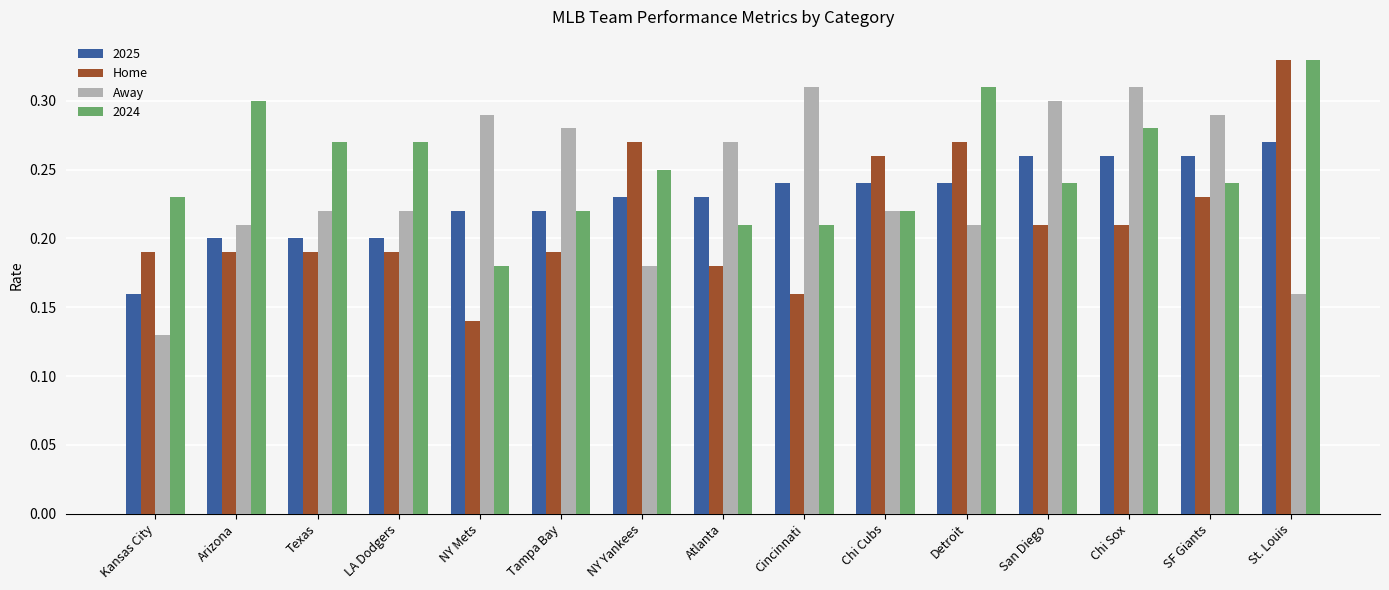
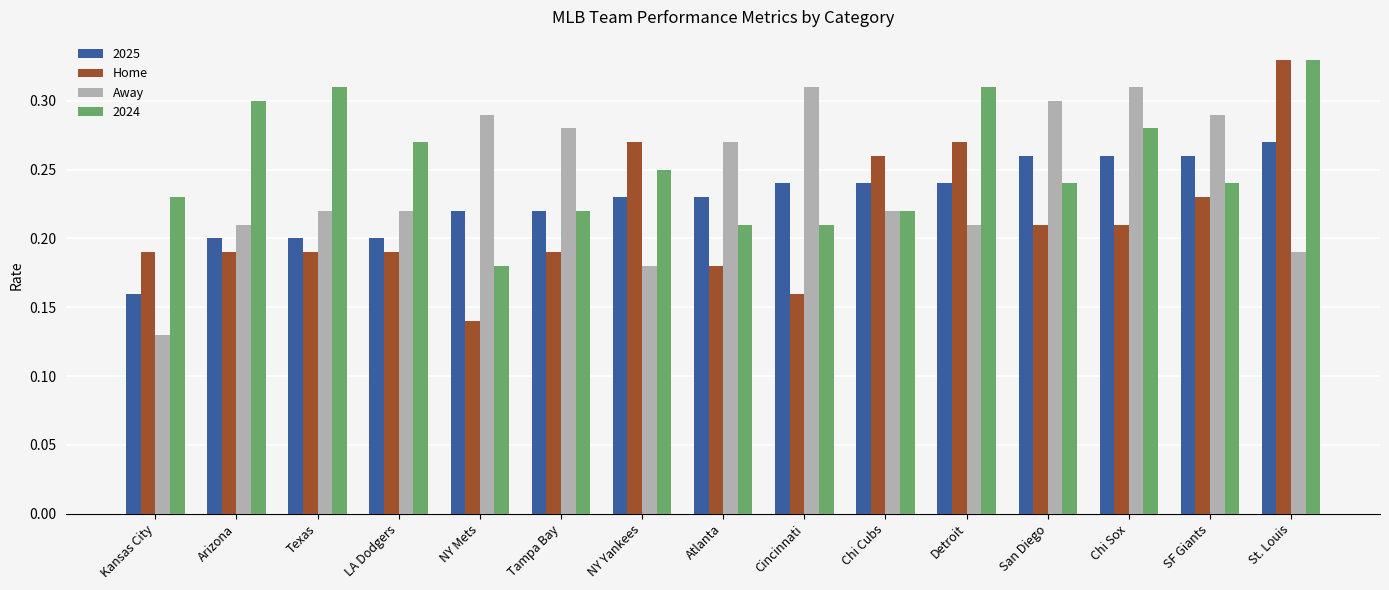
  {
    "2025": {
      "Kansas City": 0.16,
      "Arizona": 0.20,
      "Texas": 0.20,
      "LA Dodgers": 0.20,
      "NY Mets": 0.22,
      "Tampa Bay": 0.22,
      "NY Yankees": 0.23,
      "Atlanta": 0.23,
      "Cincinnati": 0.24,
      "Chi Cubs": 0.24,
      "Detroit": 0.24,
      "San Diego": 0.26,
      "Chi Sox": 0.26,
      "SF Giants": 0.26,
      "St. Louis": 0.27
    },
    "Home": {
      "Kansas City": 0.19,
      "Arizona": 0.19,
      "Texas": 0.19,
      "LA Dodgers": 0.19,
      "NY Mets": 0.14,
      "Tampa Bay": 0.19,
      "NY Yankees": 0.27,
      "Atlanta": 0.18,
      "Cincinnati": 0.16,
      "Chi Cubs": 0.26,
      "Detroit": 0.27,
      "San Diego": 0.21,
      "Chi Sox": 0.21,
      "SF Giants": 0.23,
      "St. Louis": 0.33
    },
    "Away": {
      "Kansas City": 0.13,
      "Arizona": 0.21,
      "Texas": 0.22,
      "LA Dodgers": 0.22,
      "NY Mets": 0.29,
      "Tampa Bay": 0.28,
      "NY Yankees": 0.18,
      "Atlanta": 0.27,
      "Cincinnati": 0.31,
      "Chi Cubs": 0.22,
      "Detroit": 0.21,
      "San Diego": 0.30,
      "Chi Sox": 0.31,
      "SF Giants": 0.29,
-     "St. Louis": 0.16
+     "St. Louis": 0.19
    },
    "2024": {
      "Kansas City": 0.23,
      "Arizona": 0.30,
-     "Texas": 0.27,
+     "Texas": 0.31,
      "LA Dodgers": 0.27,
      "NY Mets": 0.18,
      "Tampa Bay": 0.22,
      "NY Yankees": 0.25,
      "Atlanta": 0.21,
      "Cincinnati": 0.21,
      "Chi Cubs": 0.22,
      "Detroit": 0.31,
      "San Diego": 0.24,
      "Chi Sox": 0.28,
      "SF Giants": 0.24,
      "St. Louis": 0.33
    }
  }
